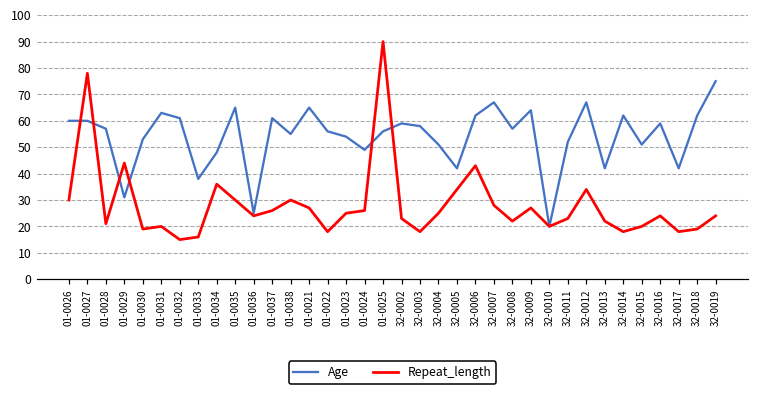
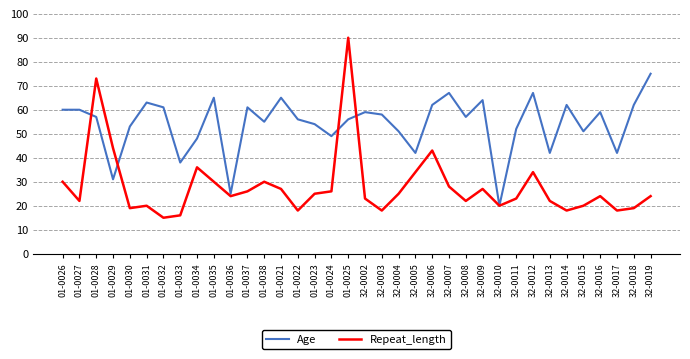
  {
    "Age": {
      "01-0026": 60,
      "01-0027": 60,
      "01-0028": 57,
      "01-0029": 31,
      "01-0030": 53,
      "01-0031": 63,
      "01-0032": 61,
      "01-0033": 38,
      "01-0034": 48,
      "01-0035": 65,
      "01-0037": 61,
      "01-0038": 55,
      "01-0021": 65,
      "01-0022": 56,
      "01-0023": 54,
      "01-0024": 49,
      "01-0025": 56,
      "32-0002": 59,
      "32-0003": 58,
      "32-0004": 51,
      "32-0005": 42,
      "32-0006": 62,
      "32-0007": 67,
      "32-0008": 57,
      "32-0009": 64,
      "32-0011": 52,
      "32-0012": 67,
      "32-0013": 42,
      "32-0014": 62,
      "32-0015": 51,
      "32-0016": 59,
      "32-0017": 42,
      "32-0018": 62,
      "32-0019": 75
    },
    "Repeat_length": {
      "01-0026": 30,
-     "01-0027": 78,
-     "01-0028": 21,
+     "01-0027": 22,
+     "01-0028": 73,
      "01-0029": 44,
      "01-0030": 19,
      "01-0031": 20,
      "01-0032": 15,
      "01-0033": 16,
      "01-0034": 36,
      "01-0035": 30,
      "01-0037": 26,
      "01-0038": 30,
      "01-0021": 27,
      "01-0022": 18,
      "01-0023": 25,
      "01-0024": 26,
      "01-0025": 90,
      "32-0002": 23,
      "32-0003": 18,
      "32-0004": 25,
      "32-0005": 34,
      "32-0006": 43,
      "32-0007": 28,
      "32-0008": 22,
      "32-0009": 27,
      "32-0011": 23,
      "32-0012": 34,
      "32-0013": 22,
      "32-0014": 18,
      "32-0015": 20,
      "32-0016": 24,
      "32-0017": 18,
      "32-0018": 19,
      "32-0019": 24
    }
  }
